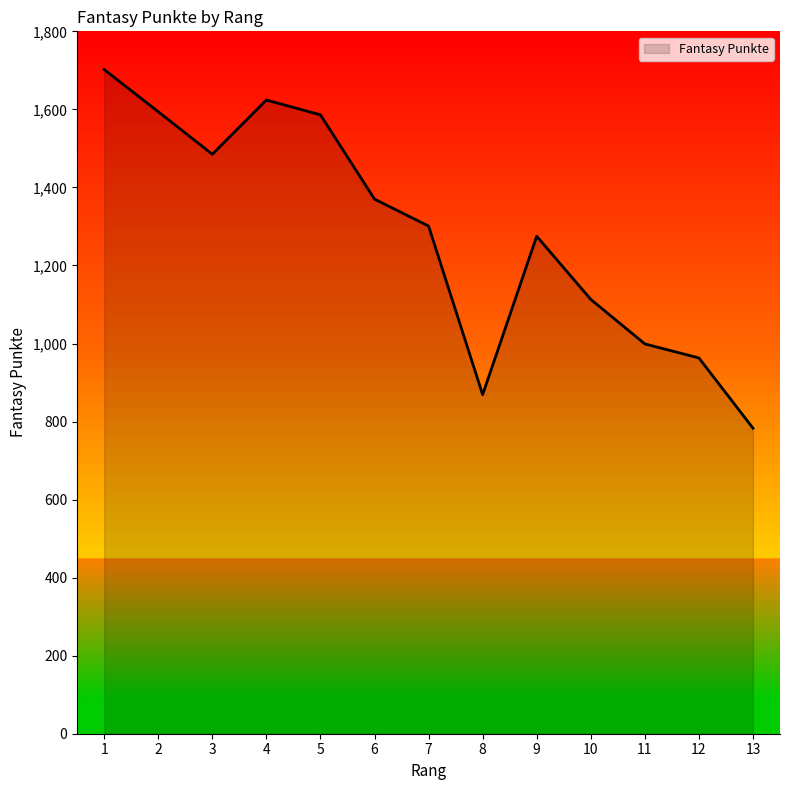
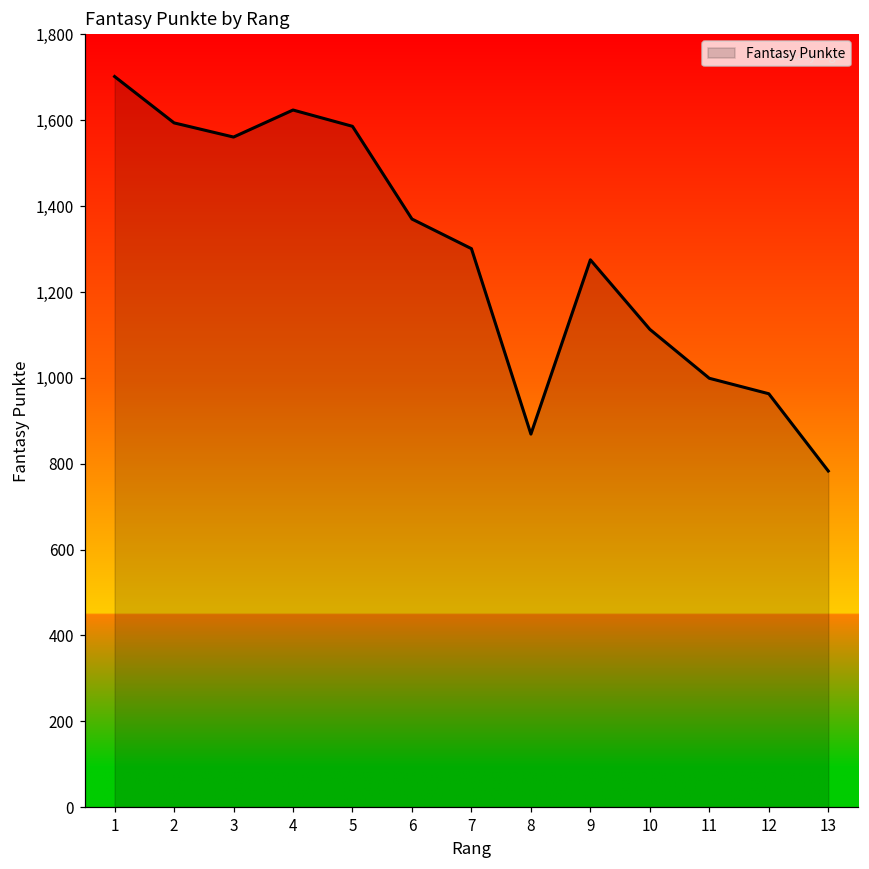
  {
    "1": "1,700",
    "2": "1,590",
-   "3": "1,490",
+   "3": "1,560",
    "4": "1,620",
    "5": "1,590",
    "6": "1,370",
    "7": "1,300",
    "8": "870",
    "9": "1,280",
    "10": "1,110",
    "11": "1,000",
    "12": "960",
    "13": "780"
  }
